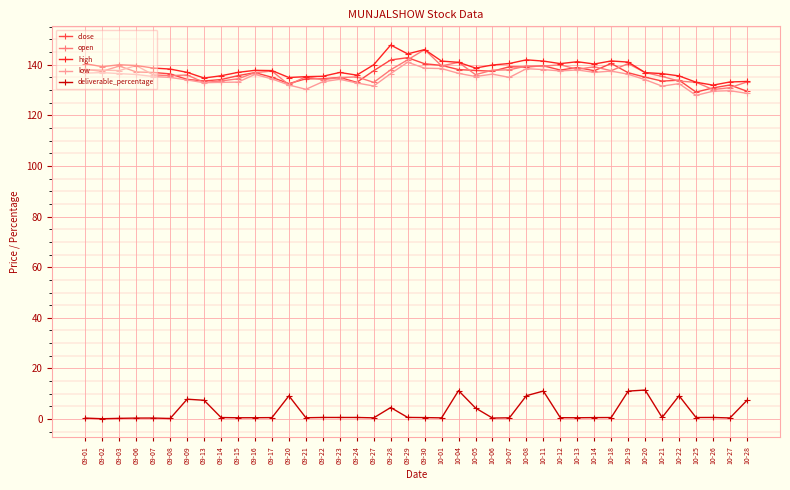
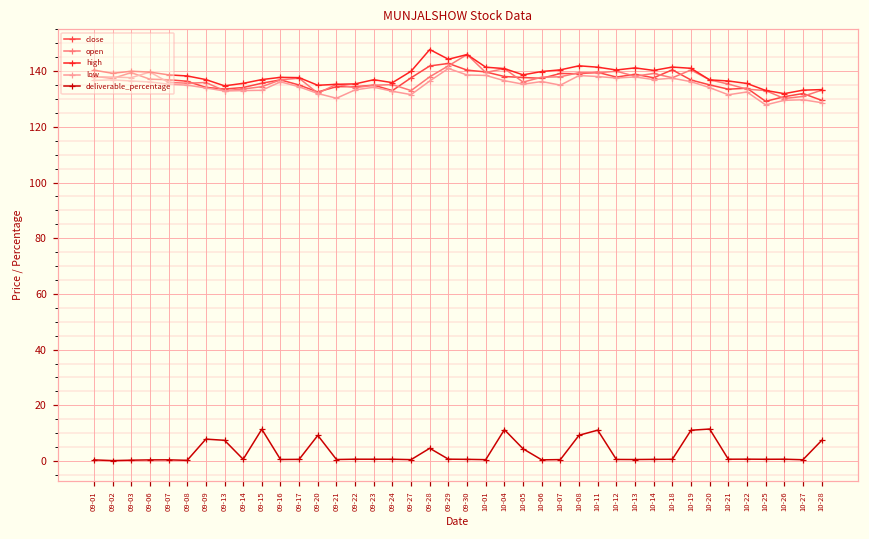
  {
    "deliverable_percentage": {
      "09-01": 0,
      "09-02": 0,
      "09-03": 0,
      "09-06": 0,
      "09-07": 0,
      "09-08": 0,
      "09-09": 8,
      "09-13": 7,
      "09-14": 1,
-     "09-15": 1,
+     "09-15": 11,
      "09-16": 1,
      "09-17": 1,
      "09-20": 9,
      "09-21": 1,
      "09-22": 1,
      "09-23": 1,
      "09-24": 1,
      "09-27": 0,
      "09-28": 5,
      "09-29": 1,
      "09-30": 1,
      "10-01": 0,
      "10-04": 11,
      "10-05": 4,
      "10-06": 0,
      "10-07": 0,
      "10-08": 9,
      "10-11": 11,
      "10-12": 1,
      "10-13": 1,
      "10-14": 1,
      "10-18": 1,
      "10-19": 11,
      "10-20": 11,
      "10-21": 1,
-     "10-22": 9,
+     "10-22": 1,
      "10-25": 1,
      "10-26": 1,
      "10-27": 0,
      "10-28": 7
    }
  }
